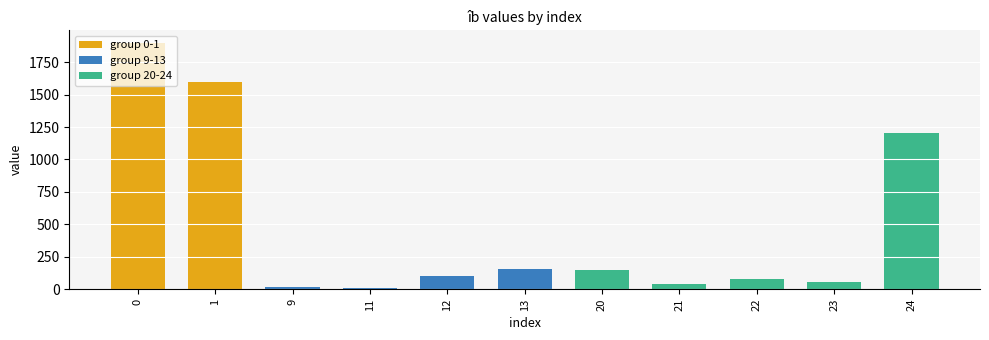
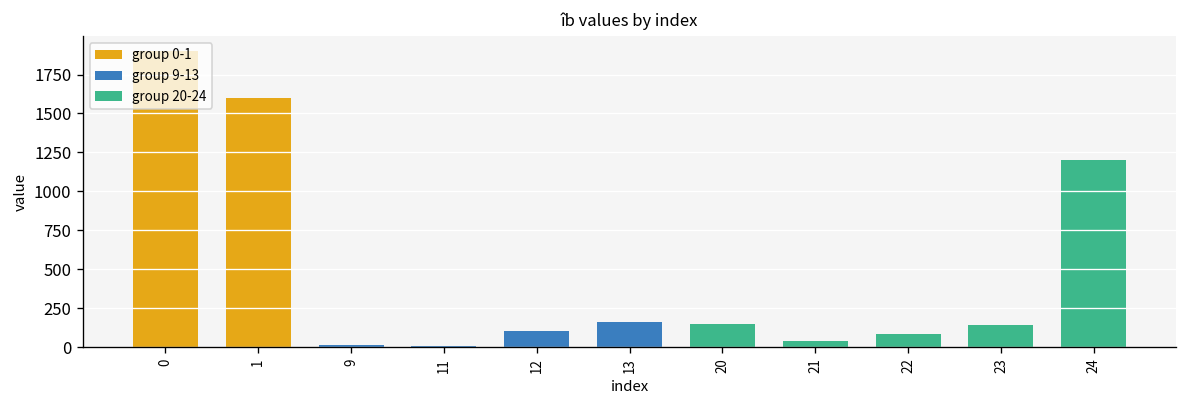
  {
    "1": 1600,
    "12": 100,
    "13": 160,
    "20": 150,
    "21": 40,
    "22": 80,
-   "23": 60,
+   "23": 140,
    "24": 1200
  }
